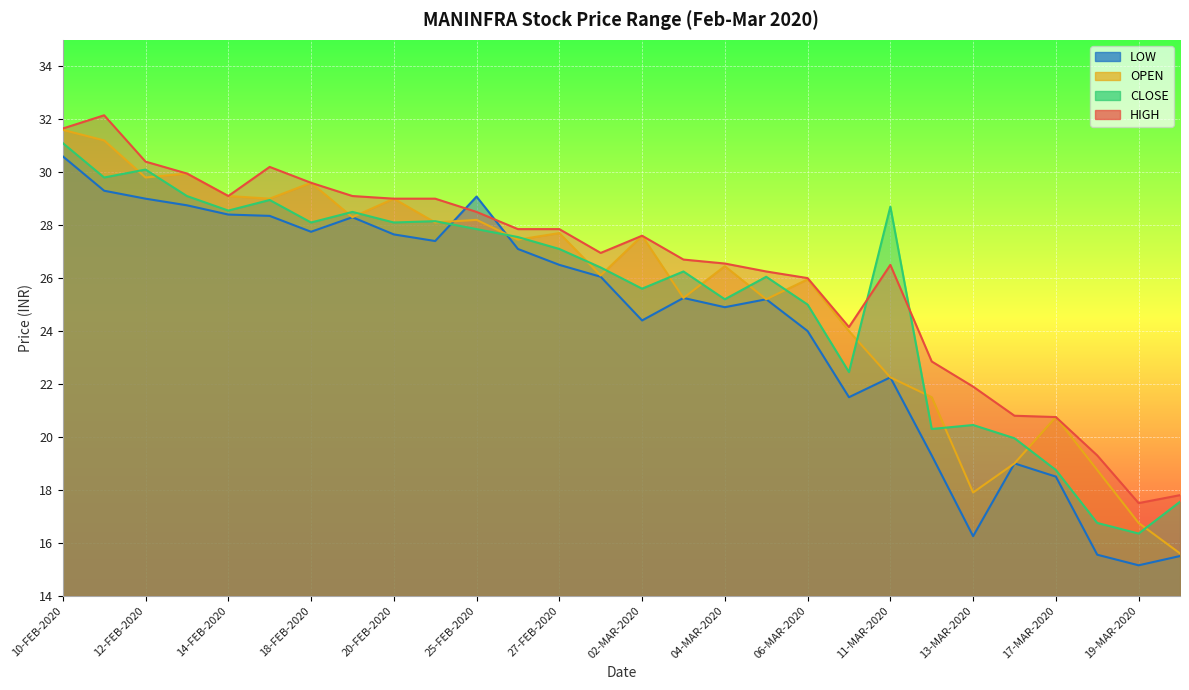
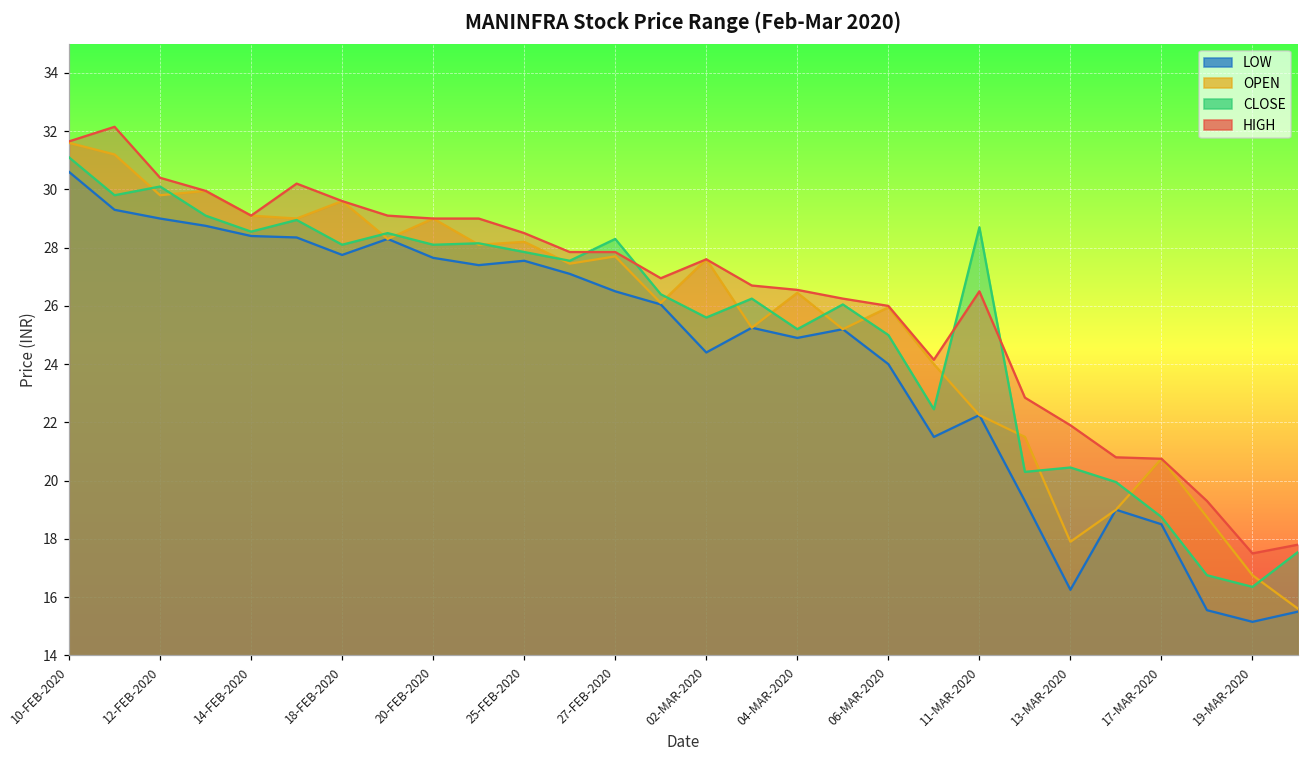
  {
    "LOW": {
      "10-FEB-2020": 30.6,
      "12-FEB-2020": 29.0,
      "14-FEB-2020": 28.4,
      "18-FEB-2020": 27.8,
      "20-FEB-2020": 27.7,
-     "25-FEB-2020": 29.1,
+     "25-FEB-2020": 27.6,
      "27-FEB-2020": 26.5,
      "02-MAR-2020": 24.4,
      "04-MAR-2020": 24.9,
      "06-MAR-2020": 24.0,
      "13-MAR-2020": 16.3,
      "17-MAR-2020": 18.5,
      "19-MAR-2020": 15.2
    },
    "CLOSE": {
      "10-FEB-2020": 31.1,
      "12-FEB-2020": 30.1,
      "14-FEB-2020": 28.6,
      "18-FEB-2020": 28.1,
      "20-FEB-2020": 28.1,
      "25-FEB-2020": 27.9,
-     "27-FEB-2020": 27.1,
+     "27-FEB-2020": 28.3,
      "02-MAR-2020": 25.6,
      "04-MAR-2020": 25.2,
      "06-MAR-2020": 25.0,
      "11-MAR-2020": 28.7,
      "13-MAR-2020": 20.5,
      "17-MAR-2020": 18.8,
      "19-MAR-2020": 16.4
    }
  }
